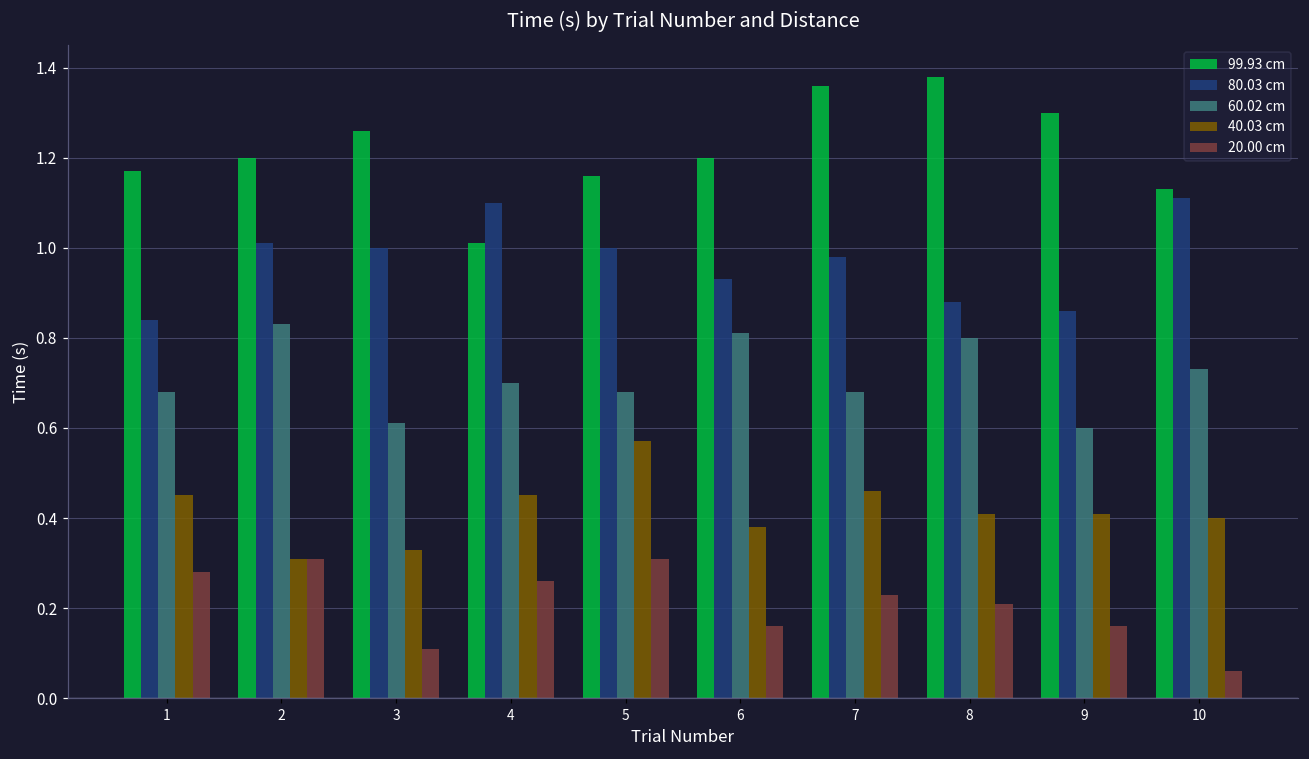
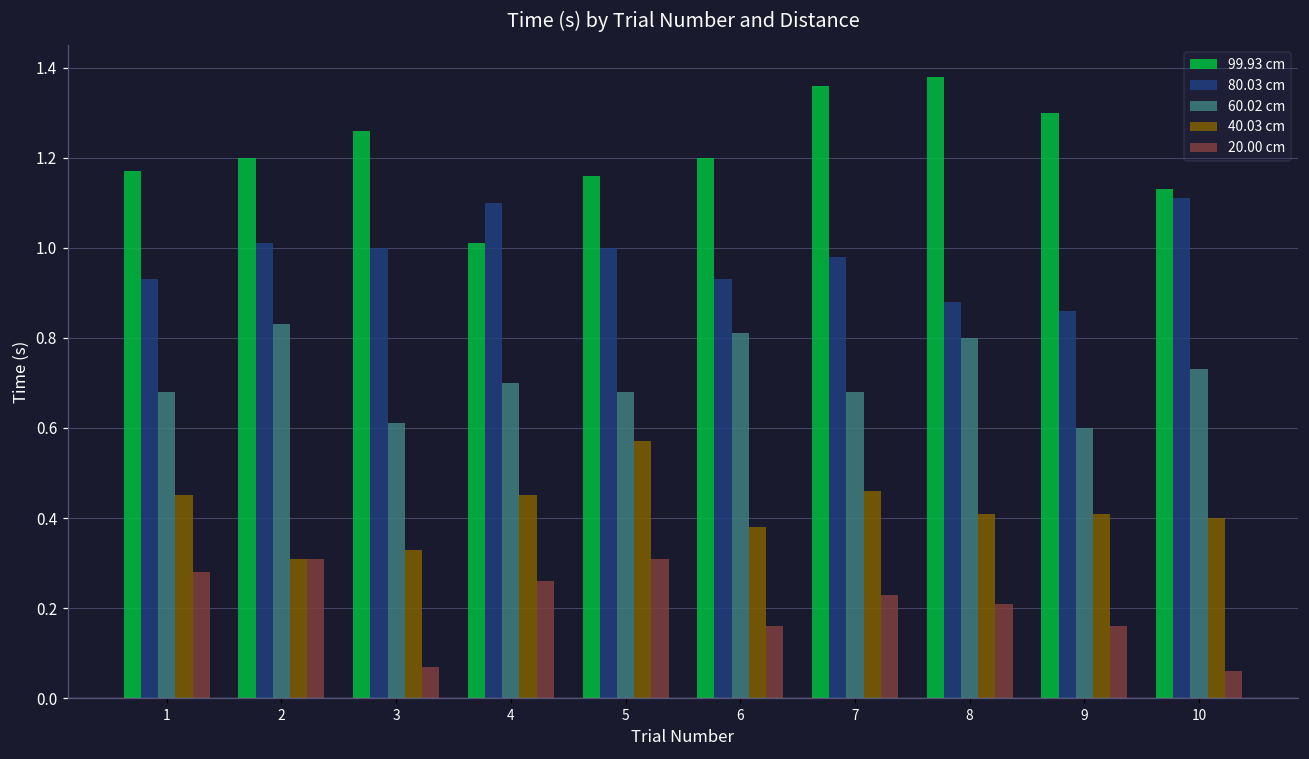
  {
    "99.93 cm": {
      "1": 1.17,
      "2": 1.20,
      "3": 1.26,
      "4": 1.01,
      "5": 1.16,
      "6": 1.20,
      "7": 1.36,
      "8": 1.38,
      "9": 1.30,
      "10": 1.13
    },
    "80.03 cm": {
-     "1": 0.84,
+     "1": 0.93,
      "2": 1.01,
      "3": 1.00,
      "4": 1.10,
      "5": 1.00,
      "6": 0.93,
      "7": 0.98,
      "8": 0.88,
      "9": 0.86,
      "10": 1.11
    },
    "60.02 cm": {
      "1": 0.68,
      "2": 0.83,
      "3": 0.61,
      "4": 0.70,
      "5": 0.68,
      "6": 0.81,
      "7": 0.68,
      "8": 0.80,
      "9": 0.60,
      "10": 0.73
    },
    "40.03 cm": {
      "1": 0.45,
      "2": 0.31,
      "3": 0.33,
      "4": 0.45,
      "5": 0.57,
      "6": 0.38,
      "7": 0.46,
      "8": 0.41,
      "9": 0.41,
      "10": 0.40
    },
    "20.00 cm": {
      "1": 0.28,
      "2": 0.31,
-     "3": 0.11,
+     "3": 0.07,
      "4": 0.26,
      "5": 0.31,
      "6": 0.16,
      "7": 0.23,
      "8": 0.21,
      "9": 0.16,
      "10": 0.06
    }
  }
